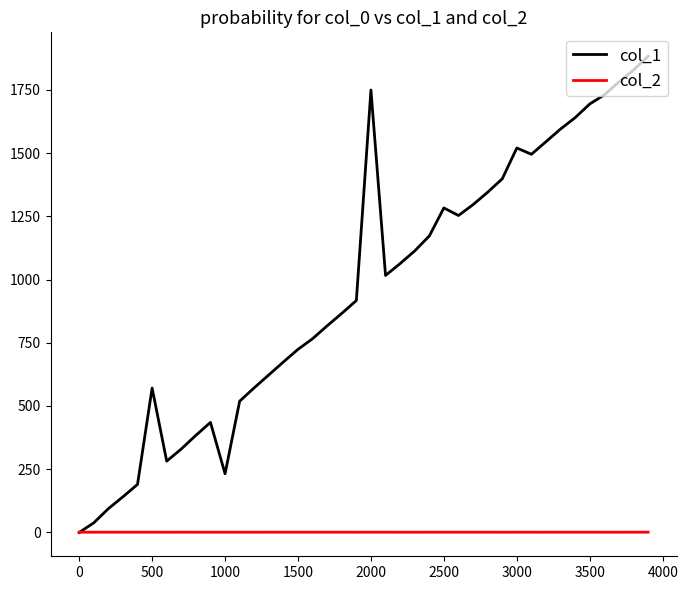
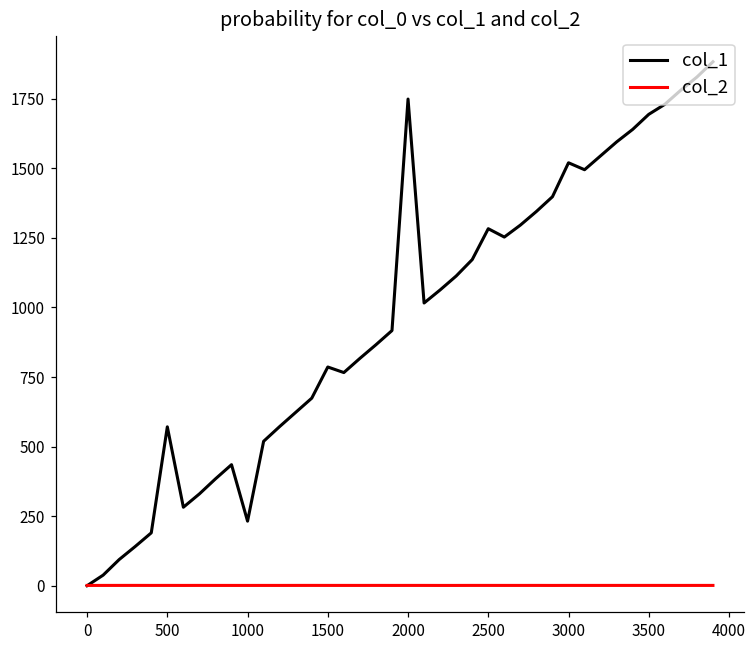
  {
    "col_1": {
      "500": 570,
      "1000": 230,
-     "1500": 720,
+     "1500": 790,
      "2000": 1750,
      "2500": 1280,
      "3000": 1520,
      "3500": 1690
    },
    "col_2": {
      "500": 0,
      "1000": 0,
      "1500": 0,
      "2000": 0,
      "2500": 0,
      "3000": 0,
      "3500": 0
    }
  }
